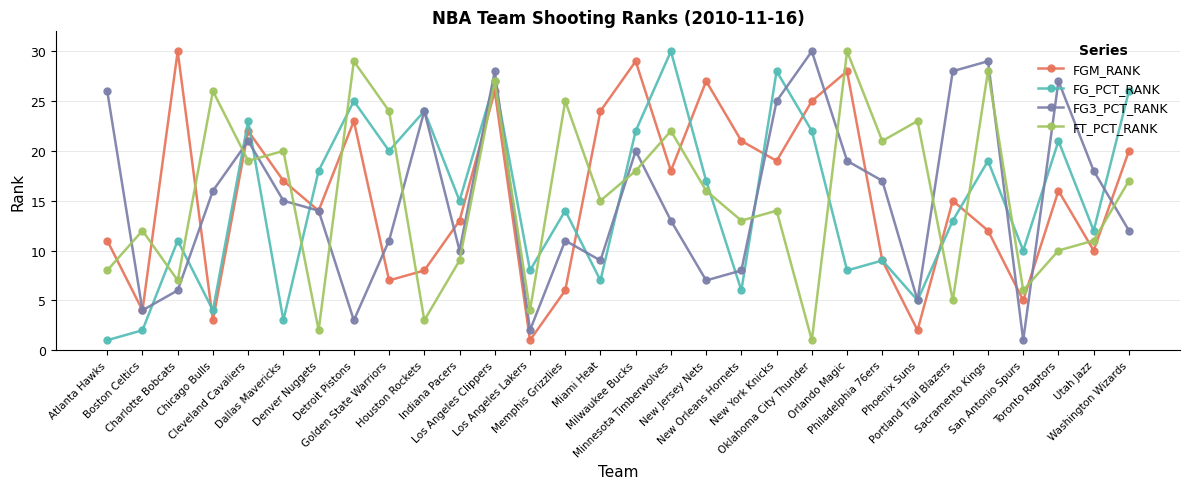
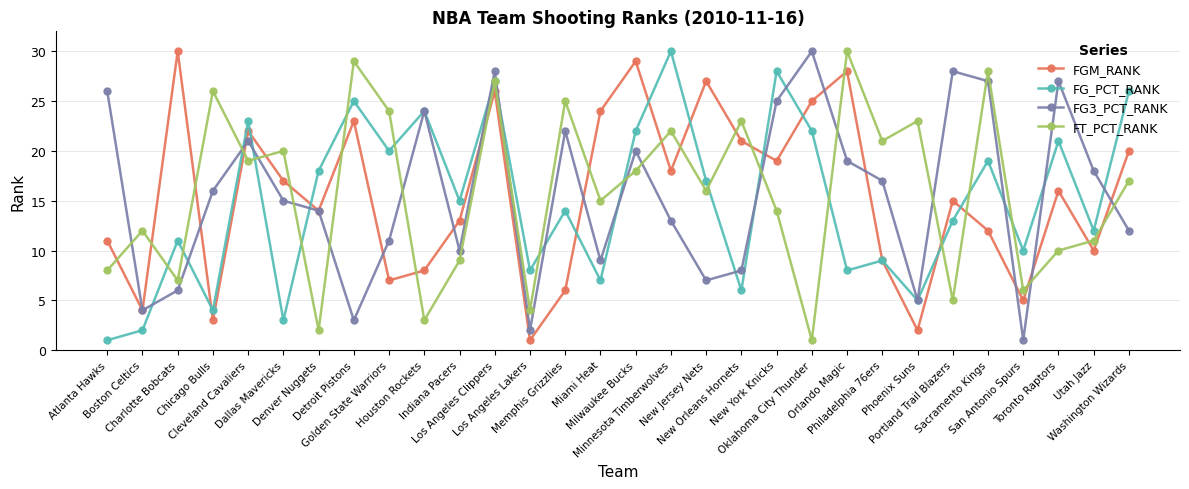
  {
    "FGM_RANK": {
      "Atlanta Hawks": 11,
      "Charlotte Bobcats": 30,
      "Chicago Bulls": 3,
      "Cleveland Cavaliers": 22,
      "Dallas Mavericks": 17,
      "Detroit Pistons": 23,
      "Golden State Warriors": 7,
      "Houston Rockets": 8,
      "Indiana Pacers": 13,
      "Los Angeles Clippers": 26,
      "Los Angeles Lakers": 1,
      "Memphis Grizzlies": 6,
      "Miami Heat": 24,
      "Milwaukee Bucks": 29,
      "Minnesota Timberwolves": 18,
      "New Jersey Nets": 27,
      "New Orleans Hornets": 21,
      "New York Knicks": 19,
      "Oklahoma City Thunder": 25,
      "Orlando Magic": 28,
      "Phoenix Suns": 2,
      "Portland Trail Blazers": 15,
      "Sacramento Kings": 12,
      "San Antonio Spurs": 5,
      "Toronto Raptors": 16,
      "Utah Jazz": 10,
      "Washington Wizards": 20
    },
    "FG_PCT_RANK": {
      "Atlanta Hawks": 1,
      "Boston Celtics": 2,
      "Charlotte Bobcats": 11,
      "Chicago Bulls": 4,
      "Cleveland Cavaliers": 23,
      "Dallas Mavericks": 3,
      "Denver Nuggets": 18,
      "Detroit Pistons": 25,
      "Golden State Warriors": 20,
      "Indiana Pacers": 15,
      "Los Angeles Lakers": 8,
      "Memphis Grizzlies": 14,
      "Miami Heat": 7,
      "Milwaukee Bucks": 22,
      "Minnesota Timberwolves": 30,
      "New Jersey Nets": 17,
      "New Orleans Hornets": 6,
      "New York Knicks": 28,
      "Oklahoma City Thunder": 22,
      "Orlando Magic": 8,
      "Portland Trail Blazers": 13,
      "Sacramento Kings": 19,
      "San Antonio Spurs": 10,
      "Toronto Raptors": 21,
      "Utah Jazz": 12,
      "Washington Wizards": 26
    },
    "FG3_PCT_RANK": {
      "Atlanta Hawks": 26,
      "Charlotte Bobcats": 6,
      "Chicago Bulls": 16,
      "Cleveland Cavaliers": 21,
      "Dallas Mavericks": 15,
      "Detroit Pistons": 3,
      "Golden State Warriors": 11,
      "Indiana Pacers": 10,
      "Los Angeles Clippers": 28,
      "Los Angeles Lakers": 2,
-     "Memphis Grizzlies": 11,
+     "Memphis Grizzlies": 22,
      "Miami Heat": 9,
      "Milwaukee Bucks": 20,
      "Minnesota Timberwolves": 13,
      "New Jersey Nets": 7,
      "New Orleans Hornets": 8,
      "New York Knicks": 25,
      "Oklahoma City Thunder": 30,
      "Orlando Magic": 19,
      "Philadelphia 76ers": 17,
      "Portland Trail Blazers": 28,
-     "Sacramento Kings": 29,
+     "Sacramento Kings": 27,
      "San Antonio Spurs": 1,
      "Toronto Raptors": 27,
      "Utah Jazz": 18,
      "Washington Wizards": 12
    },
    "FT_PCT_RANK": {
      "Atlanta Hawks": 8,
      "Boston Celtics": 12,
      "Charlotte Bobcats": 7,
      "Chicago Bulls": 26,
      "Cleveland Cavaliers": 19,
      "Dallas Mavericks": 20,
      "Denver Nuggets": 2,
      "Detroit Pistons": 29,
      "Golden State Warriors": 24,
      "Houston Rockets": 3,
      "Indiana Pacers": 9,
      "Los Angeles Lakers": 4,
      "Memphis Grizzlies": 25,
      "Miami Heat": 15,
      "Milwaukee Bucks": 18,
      "Minnesota Timberwolves": 22,
      "New Jersey Nets": 16,
-     "New Orleans Hornets": 13,
+     "New Orleans Hornets": 23,
      "New York Knicks": 14,
      "Oklahoma City Thunder": 1,
      "Orlando Magic": 30,
      "Philadelphia 76ers": 21,
      "Phoenix Suns": 23,
      "Portland Trail Blazers": 5,
      "Sacramento Kings": 28,
      "San Antonio Spurs": 6,
      "Toronto Raptors": 10,
      "Utah Jazz": 11,
      "Washington Wizards": 17
    }
  }
